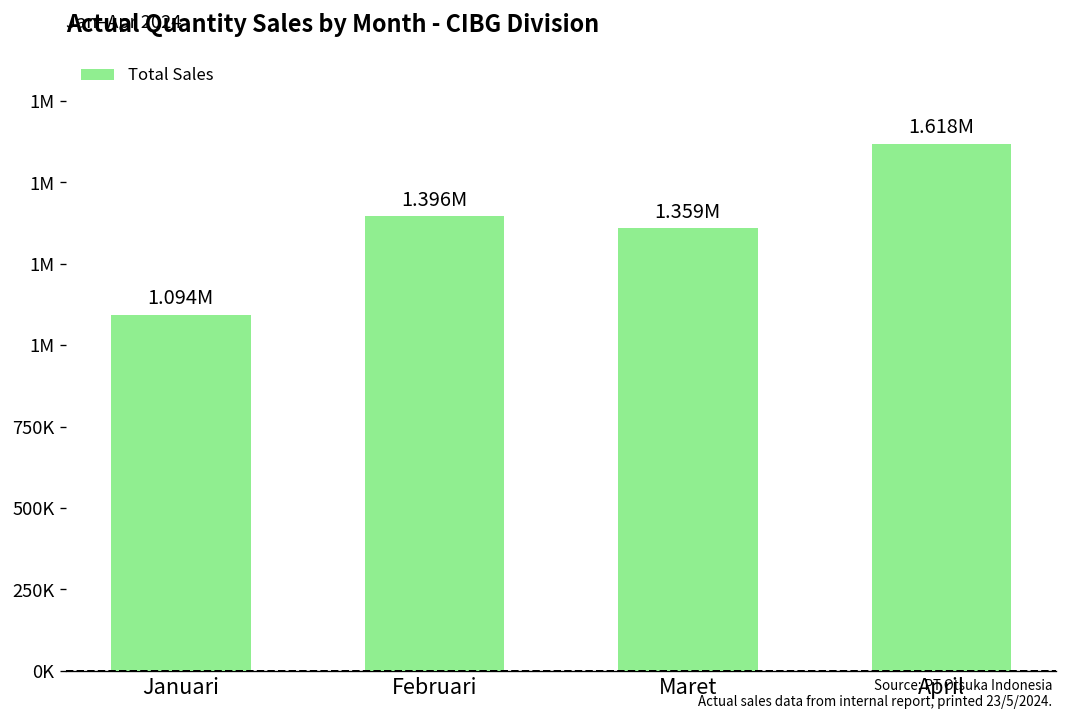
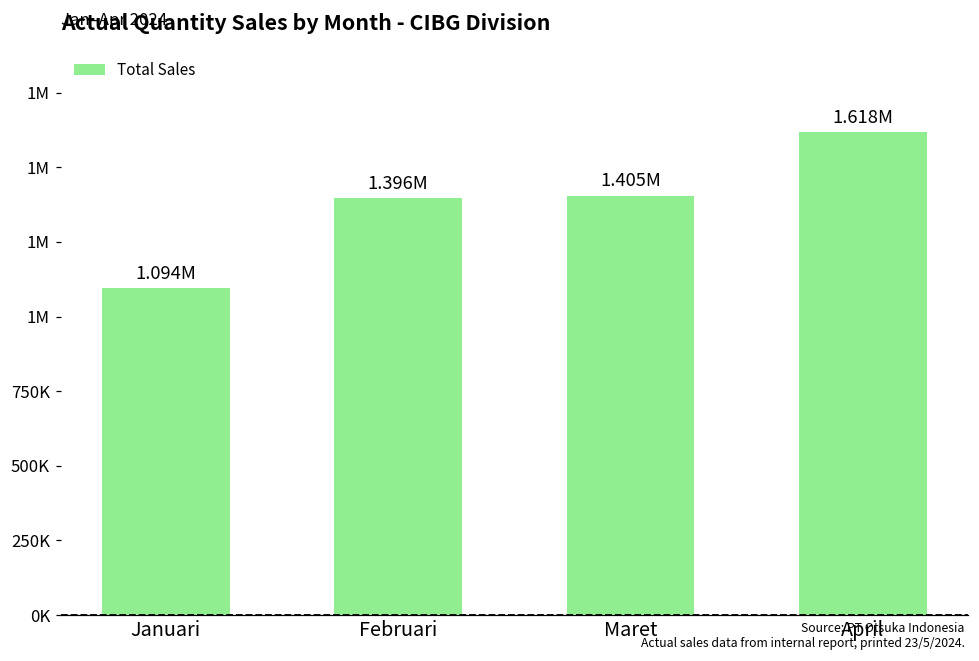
  {
    "Januari": "1.094M",
    "Februari": "1.396M",
-   "Maret": "1.359M",
+   "Maret": "1.405M",
    "April": "1.618M"
  }
